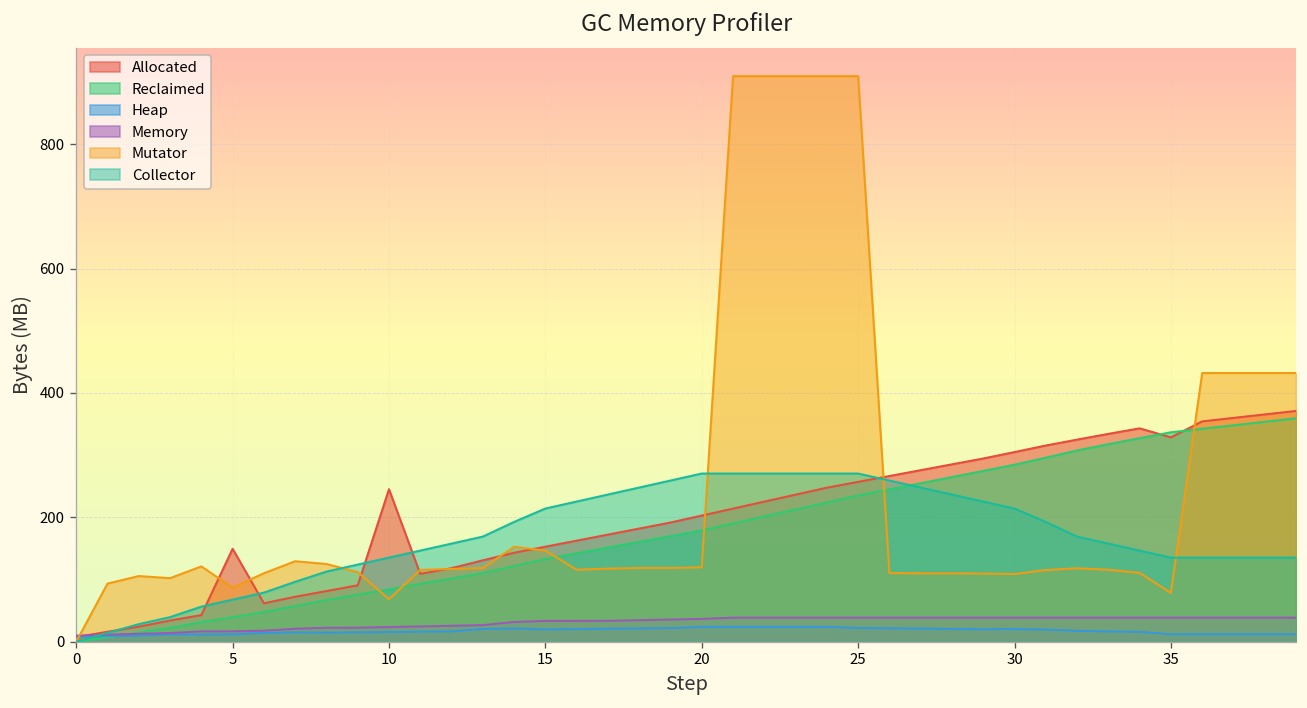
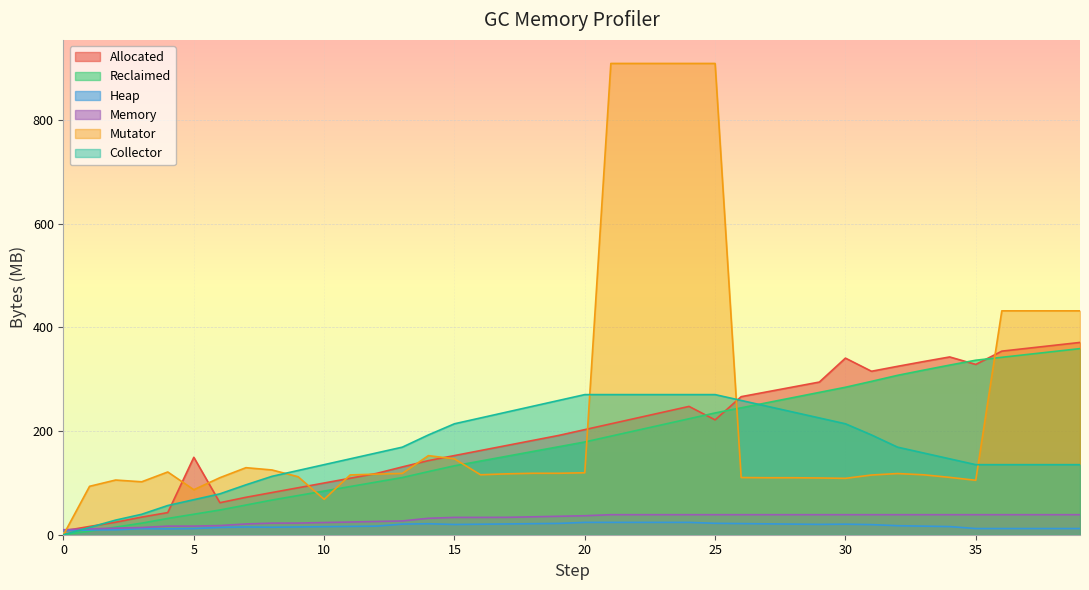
  {
    "Allocated": {
      "5": 150,
-     "10": 250,
+     "10": 100,
      "15": 150,
      "20": 200,
-     "25": 260,
-     "30": 300,
+     "25": 220,
+     "30": 340,
      "35": 330
    },
    "Memory": {
      "10": 20,
      "15": 30,
      "20": 40,
      "25": 40,
      "30": 40,
      "35": 40
    },
    "Mutator": {
      "5": 90,
      "10": 70,
      "15": 150,
      "20": 120,
      "25": 910,
      "30": 110,
-     "35": 80
+     "35": 110
    }
  }
